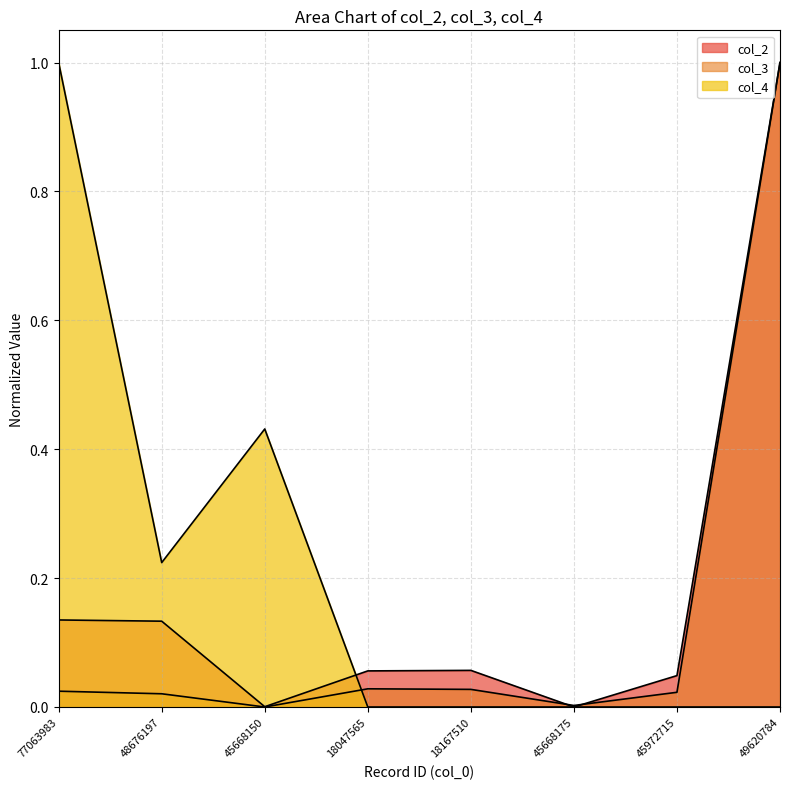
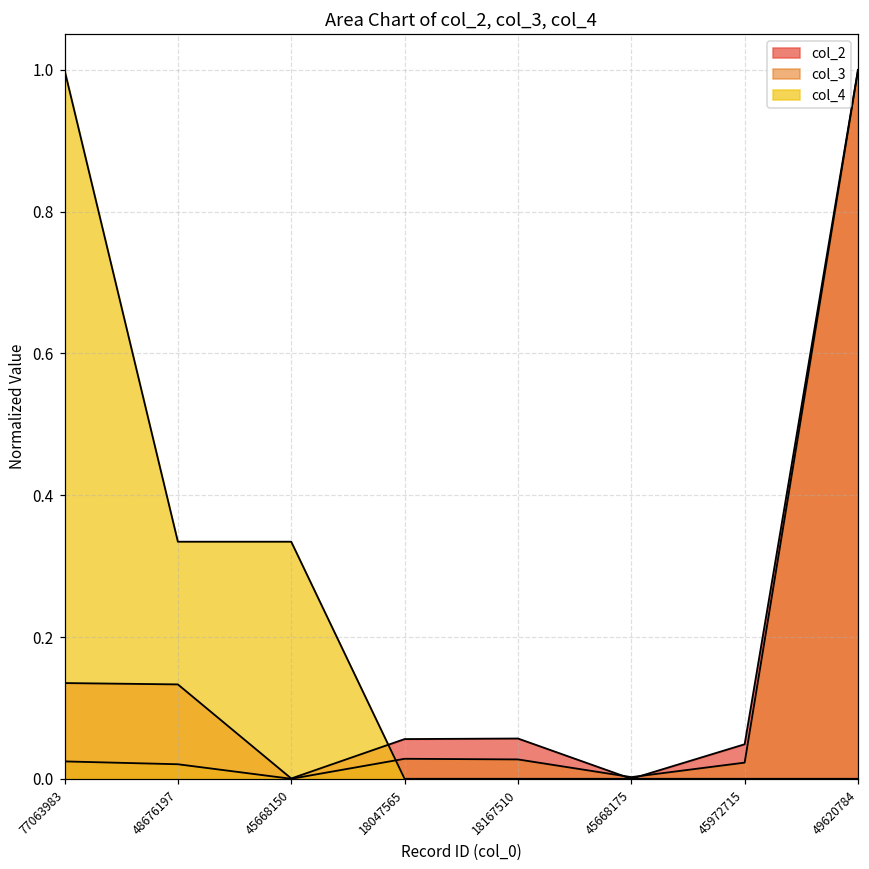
  {
    "col_4": {
      "77063983": 1.00,
-     "48676197": 0.22,
-     "45668150": 0.43,
+     "48676197": 0.33,
+     "45668150": 0.33,
      "18047565": 0.00,
      "18167510": 0.00,
      "45972715": 0.00,
      "49620784": 0.00
    }
  }
